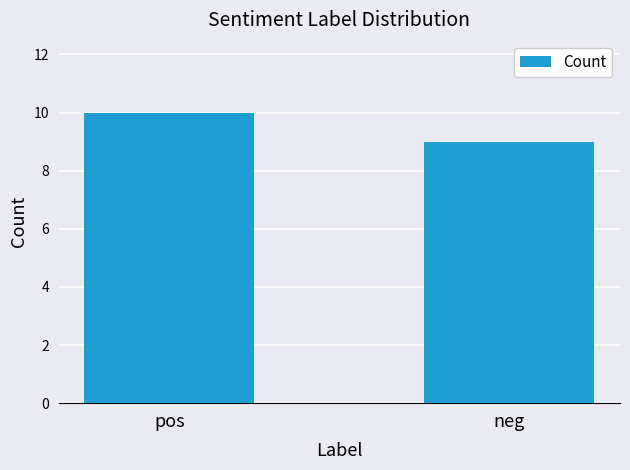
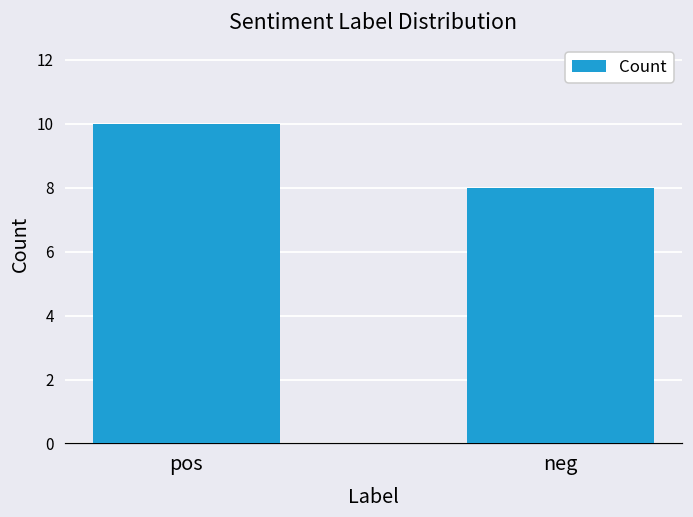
  {
    "pos": 10,
-   "neg": 9
+   "neg": 8
  }
